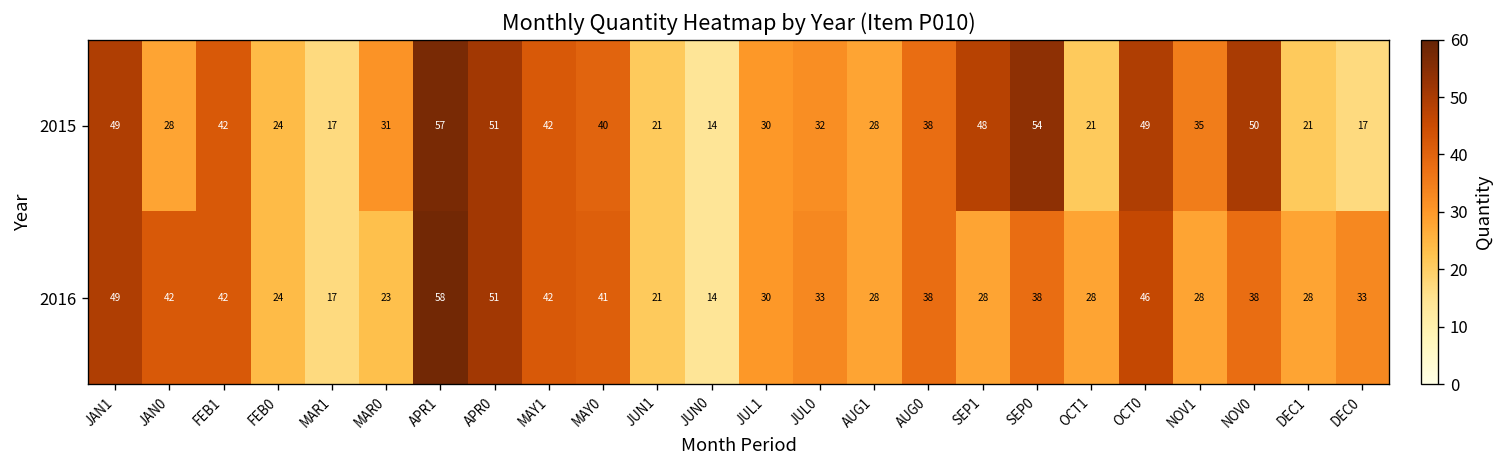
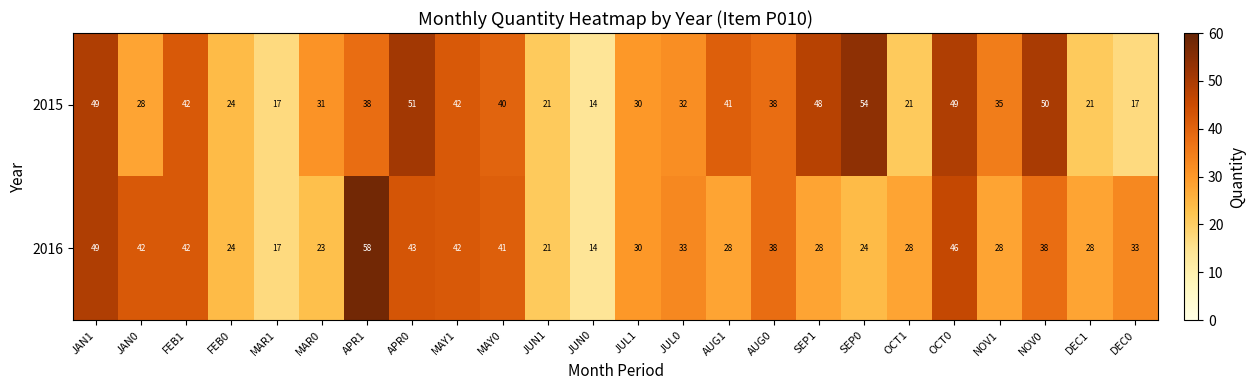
  {
    "2015": {
      "JAN1": 49,
      "JAN0": 28,
      "FEB1": 42,
      "FEB0": 24,
      "MAR1": 17,
      "MAR0": 31,
-     "APR1": 57,
+     "APR1": 38,
      "APR0": 51,
      "MAY1": 42,
      "MAY0": 40,
      "JUN1": 21,
      "JUN0": 14,
      "JUL1": 30,
      "JUL0": 32,
-     "AUG1": 28,
+     "AUG1": 41,
      "AUG0": 38,
      "SEP1": 48,
      "SEP0": 54,
      "OCT1": 21,
      "OCT0": 49,
      "NOV1": 35,
      "NOV0": 50,
      "DEC1": 21,
      "DEC0": 17
    },
    "2016": {
      "JAN1": 49,
      "JAN0": 42,
      "FEB1": 42,
      "FEB0": 24,
      "MAR1": 17,
      "MAR0": 23,
      "APR1": 58,
-     "APR0": 51,
+     "APR0": 43,
      "MAY1": 42,
      "MAY0": 41,
      "JUN1": 21,
      "JUN0": 14,
      "JUL1": 30,
      "JUL0": 33,
      "AUG1": 28,
      "AUG0": 38,
      "SEP1": 28,
-     "SEP0": 38,
+     "SEP0": 24,
      "OCT1": 28,
      "OCT0": 46,
      "NOV1": 28,
      "NOV0": 38,
      "DEC1": 28,
      "DEC0": 33
    }
  }
